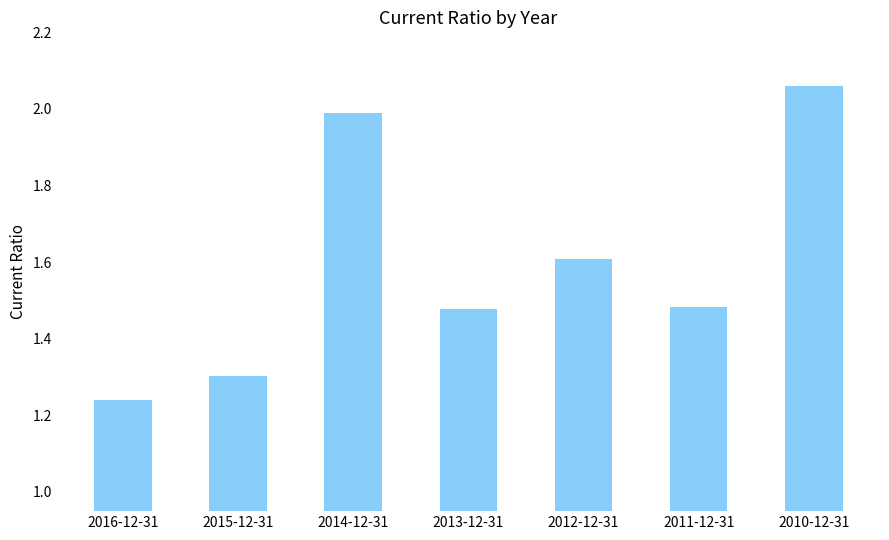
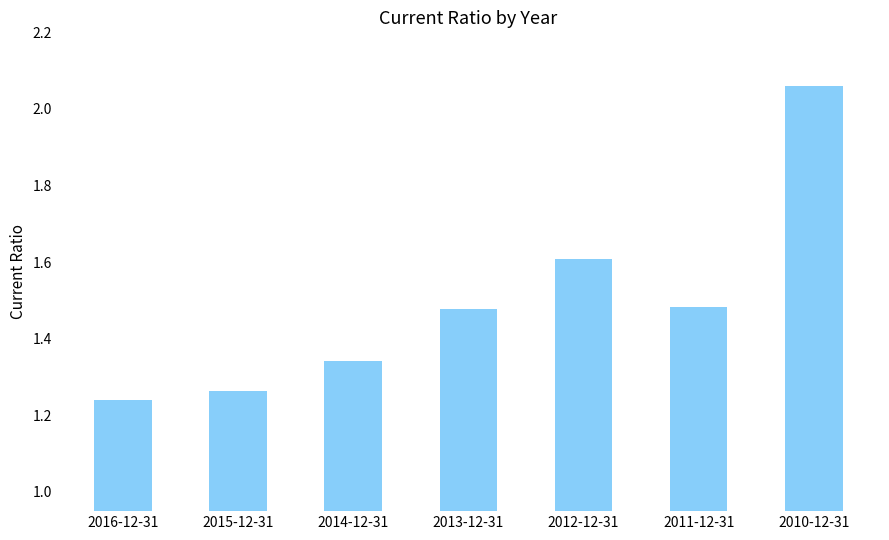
  {
    "2016-12-31": 1.24,
-   "2015-12-31": 1.30,
-   "2014-12-31": 1.99,
+   "2015-12-31": 1.26,
+   "2014-12-31": 1.34,
    "2013-12-31": 1.48,
    "2012-12-31": 1.61,
    "2011-12-31": 1.48,
    "2010-12-31": 2.06
  }
